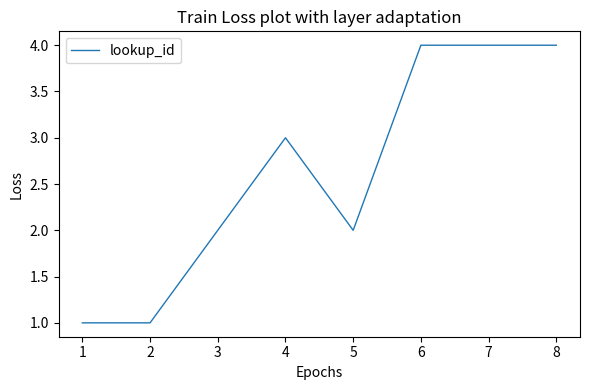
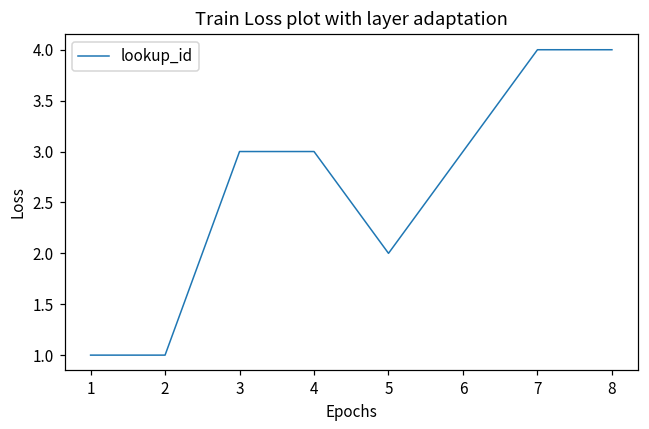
  {
    "1": 1,
    "2": 1,
-   "3": 2,
+   "3": 3,
    "4": 3,
    "5": 2,
-   "6": 4,
+   "6": 3,
    "7": 4,
    "8": 4
  }
